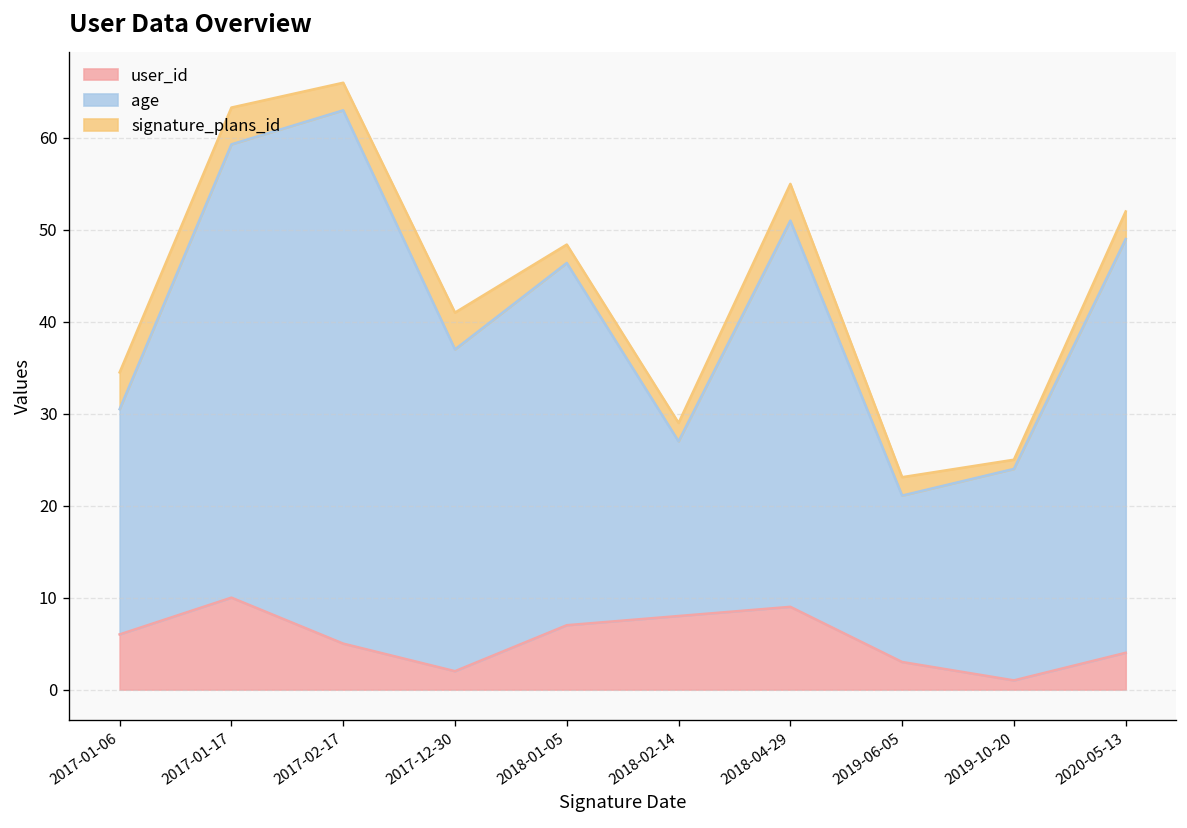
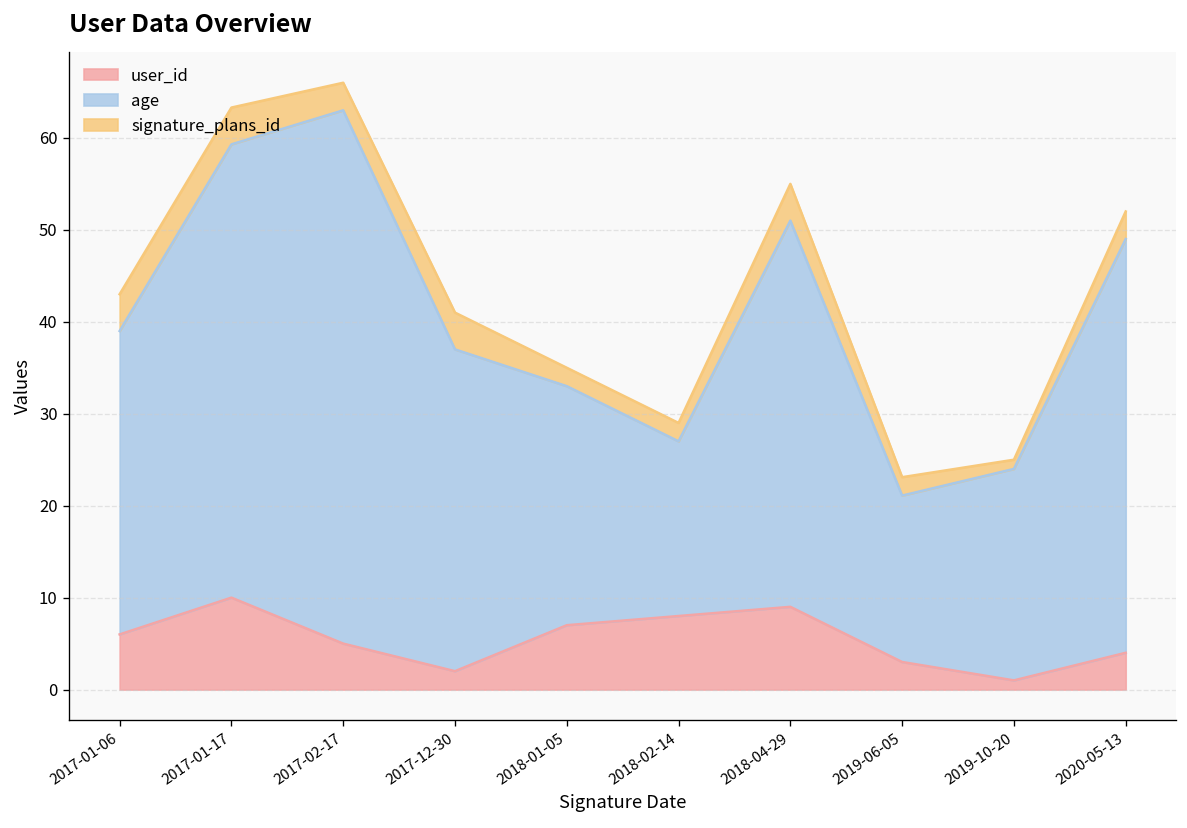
  {
    "age": {
-     "2017-01-06": 25,
+     "2017-01-06": 33,
      "2017-01-17": 49,
      "2017-02-17": 58,
      "2017-12-30": 35,
-     "2018-01-05": 39,
+     "2018-01-05": 26,
      "2018-02-14": 19,
      "2018-04-29": 42,
      "2019-06-05": 18,
      "2019-10-20": 23,
      "2020-05-13": 45
    }
  }
